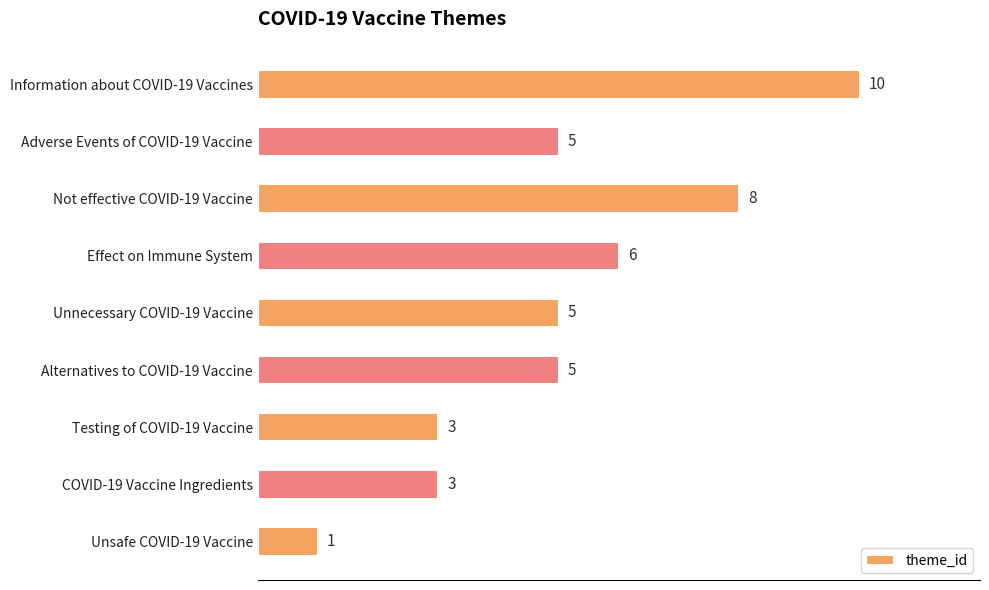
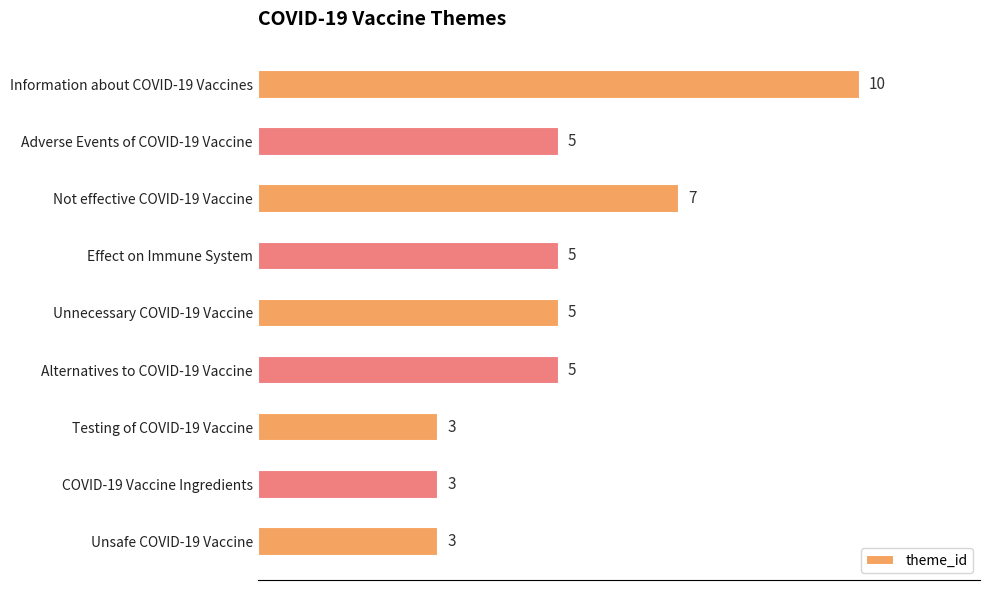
  {
    "Information about COVID-19 Vaccines": 10,
    "Adverse Events of COVID-19 Vaccine": 5,
-   "Not effective COVID-19 Vaccine": 8,
-   "Effect on Immune System": 6,
+   "Not effective COVID-19 Vaccine": 7,
+   "Effect on Immune System": 5,
    "Unnecessary COVID-19 Vaccine": 5,
    "Alternatives to COVID-19 Vaccine": 5,
    "Testing of COVID-19 Vaccine": 3,
    "COVID-19 Vaccine Ingredients": 3,
-   "Unsafe COVID-19 Vaccine": 1
+   "Unsafe COVID-19 Vaccine": 3
  }
